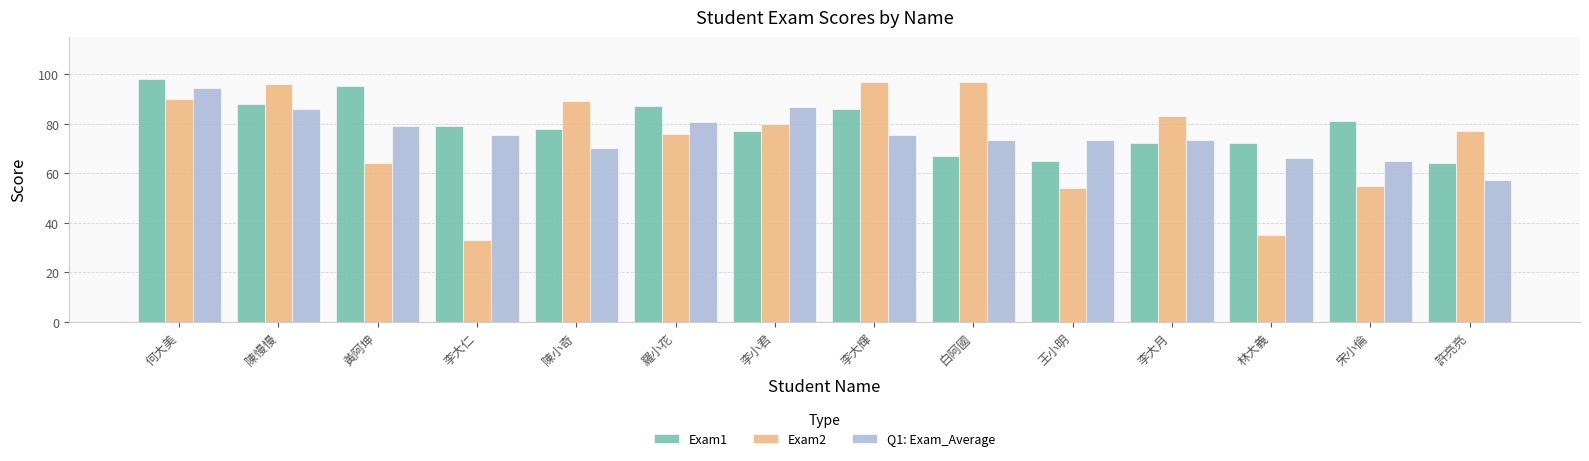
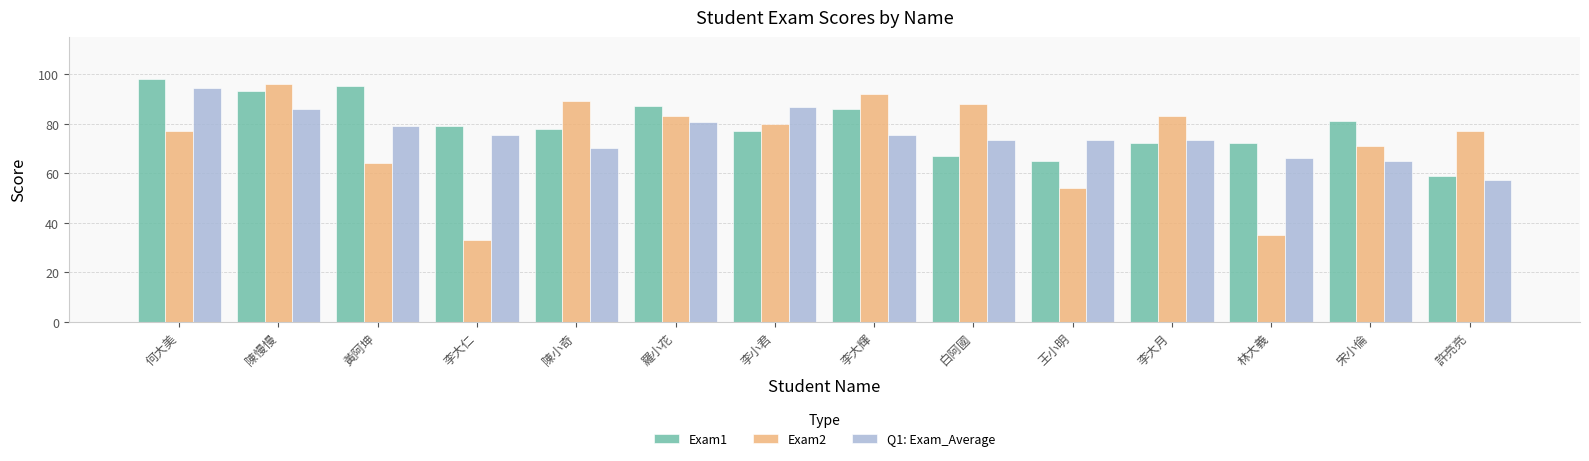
  {
    "Exam1": {
      "何大美": 98,
-     "陳慢慢": 88,
+     "陳慢慢": 93,
      "黃阿坤": 95,
      "李大仁": 79,
      "陳小奇": 78,
      "羅小花": 87,
      "李小君": 77,
      "李大輝": 86,
      "白阿國": 67,
      "王小明": 65,
      "李大月": 72,
      "林大義": 72,
      "宋小倫": 81,
-     "許亮亮": 64
+     "許亮亮": 59
    },
    "Exam2": {
-     "何大美": 90,
+     "何大美": 77,
      "陳慢慢": 96,
      "黃阿坤": 64,
      "李大仁": 33,
      "陳小奇": 89,
-     "羅小花": 76,
+     "羅小花": 83,
      "李小君": 80,
-     "李大輝": 97,
-     "白阿國": 97,
+     "李大輝": 92,
+     "白阿國": 88,
      "王小明": 54,
      "李大月": 83,
      "林大義": 35,
-     "宋小倫": 55,
+     "宋小倫": 71,
      "許亮亮": 77
    },
    "Q1: Exam_Average": {
      "何大美": 94,
      "陳慢慢": 86,
      "黃阿坤": 79,
      "李大仁": 76,
      "陳小奇": 70,
      "羅小花": 81,
      "李小君": 87,
      "李大輝": 75,
      "白阿國": 73,
      "王小明": 73,
      "李大月": 73,
      "林大義": 66,
      "宋小倫": 65,
      "許亮亮": 57
    }
  }
